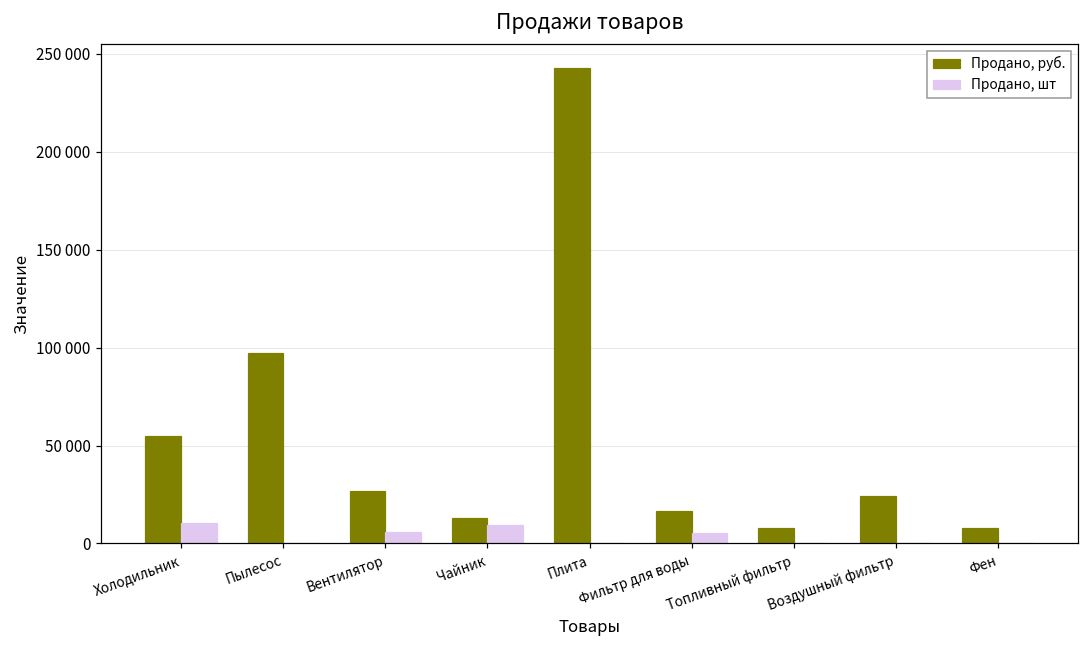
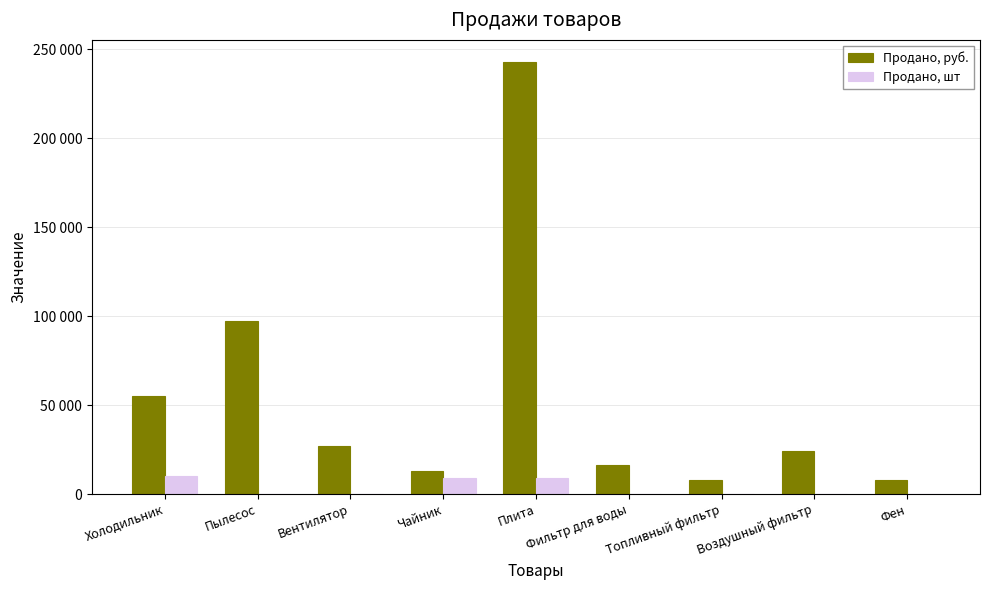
  {
    "Продано, руб.": {
      "Холодильник": 55000,
      "Пылесос": 97000,
      "Вентилятор": 27000,
      "Чайник": 13000,
      "Плита": 243000,
      "Фильтр для воды": 17000,
      "Топливный фильтр": 8000,
      "Воздушный фильтр": 24000,
      "Фен": 8000
    },
    "Продано, шт": {
      "Холодильник": 10000,
-     "Вентилятор": 6000,
+     "Вентилятор": 0,
      "Чайник": 9000,
-     "Плита": 0,
-     "Фильтр для воды": 5000
+     "Плита": 9000,
+     "Фильтр для воды": 0
    }
  }
